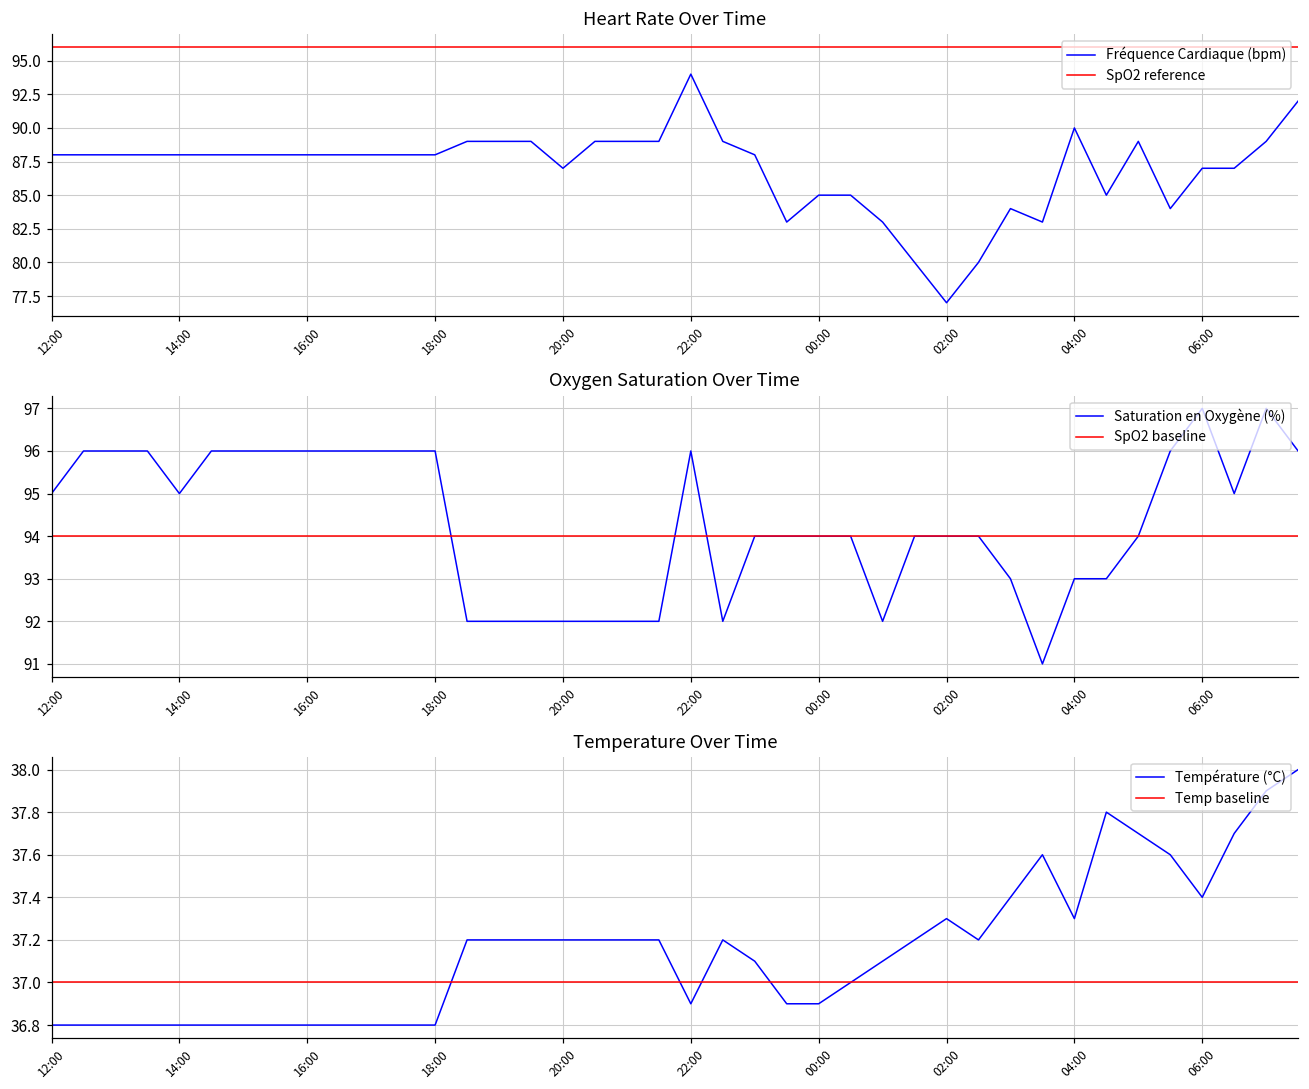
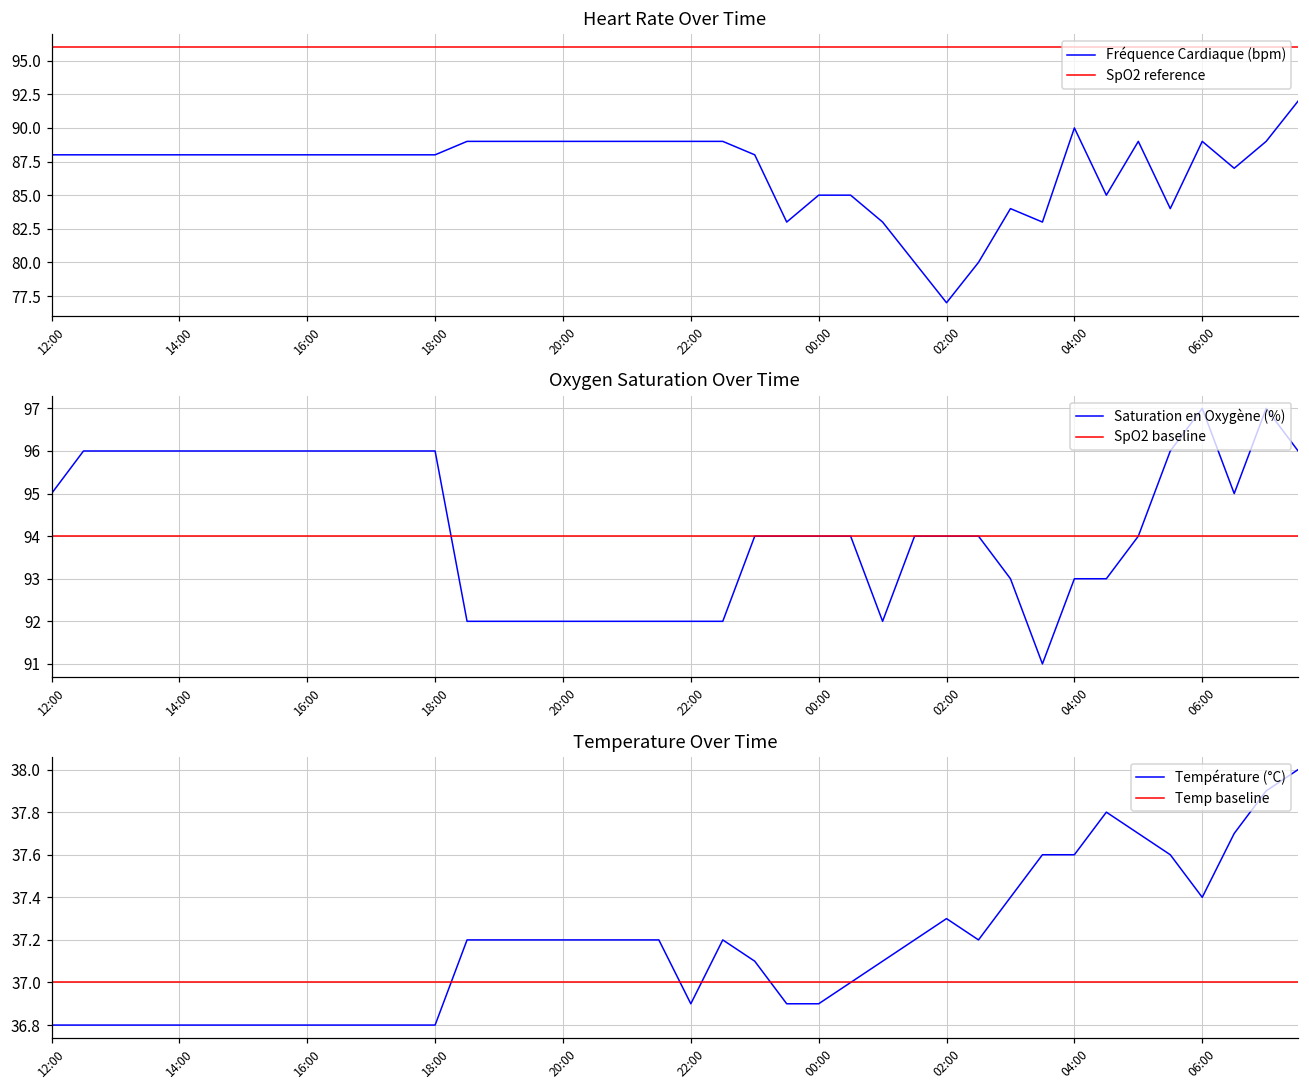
  {
    "Heart Rate Over Time": {
      "Fréquence Cardiaque (bpm)": {
        "12:00": 88,
        "14:00": 88,
        "16:00": 88,
        "18:00": 88,
-       "20:00": 87,
-       "22:00": 94,
+       "20:00": 89,
+       "22:00": 89,
        "00:00": 85,
        "02:00": 77,
        "04:00": 90,
-       "06:00": 87
+       "06:00": 89
      },
      "SpO2 reference": {
        "12:00": 96,
        "14:00": 96,
        "16:00": 96,
        "18:00": 96,
        "20:00": 96,
        "22:00": 96,
        "00:00": 96,
        "02:00": 96
      }
    },
    "Oxygen Saturation Over Time": {
      "Saturation en Oxygène (%)": {
        "12:00": 95,
-       "14:00": 95,
+       "14:00": 96,
        "16:00": 96,
        "18:00": 96,
        "20:00": 92,
-       "22:00": 96,
+       "22:00": 92,
        "04:00": 93
      },
      "SpO2 baseline": {
        "12:00": 94,
        "14:00": 94,
        "16:00": 94,
        "18:00": 94,
        "20:00": 94,
        "22:00": 94,
        "04:00": 94,
        "06:00": 94
      }
    },
    "Temperature Over Time": {
      "Température (°C)": {
        "12:00": 36.8,
        "14:00": 36.8,
        "16:00": 36.8,
        "18:00": 36.8,
        "20:00": 37.2,
        "22:00": 36.9,
        "00:00": 36.9,
        "02:00": 37.3,
-       "04:00": 37.3,
+       "04:00": 37.6,
        "06:00": 37.4
      },
      "Temp baseline": {
        "12:00": 37.0,
        "14:00": 37.0,
        "16:00": 37.0,
        "18:00": 37.0,
        "20:00": 37.0,
        "22:00": 37.0,
        "00:00": 37.0,
        "02:00": 37.0,
        "04:00": 37.0,
        "06:00": 37.0
      }
    }
  }
